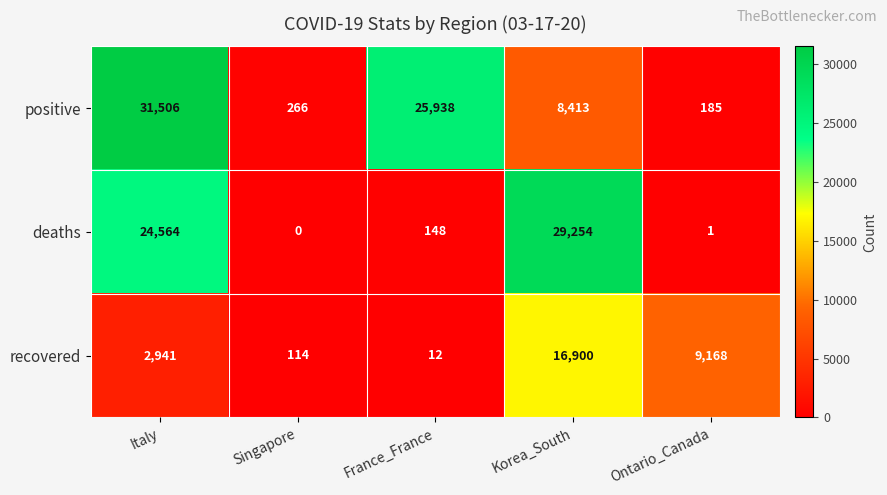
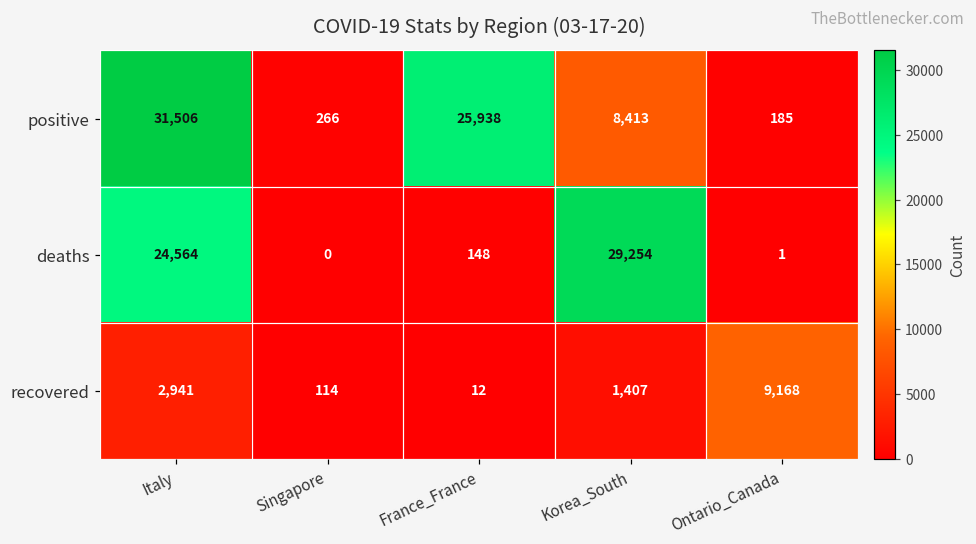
  {
    "positive": {
      "Italy": "31,506",
      "Singapore": "266",
      "France_France": "25,938",
      "Korea_South": "8,413",
      "Ontario_Canada": "185"
    },
    "deaths": {
      "Italy": "24,564",
      "Singapore": "0",
      "France_France": "148",
      "Korea_South": "29,254",
      "Ontario_Canada": "1"
    },
    "recovered": {
      "Italy": "2,941",
      "Singapore": "114",
      "France_France": "12",
-     "Korea_South": "16,900",
+     "Korea_South": "1,407",
      "Ontario_Canada": "9,168"
    }
  }
